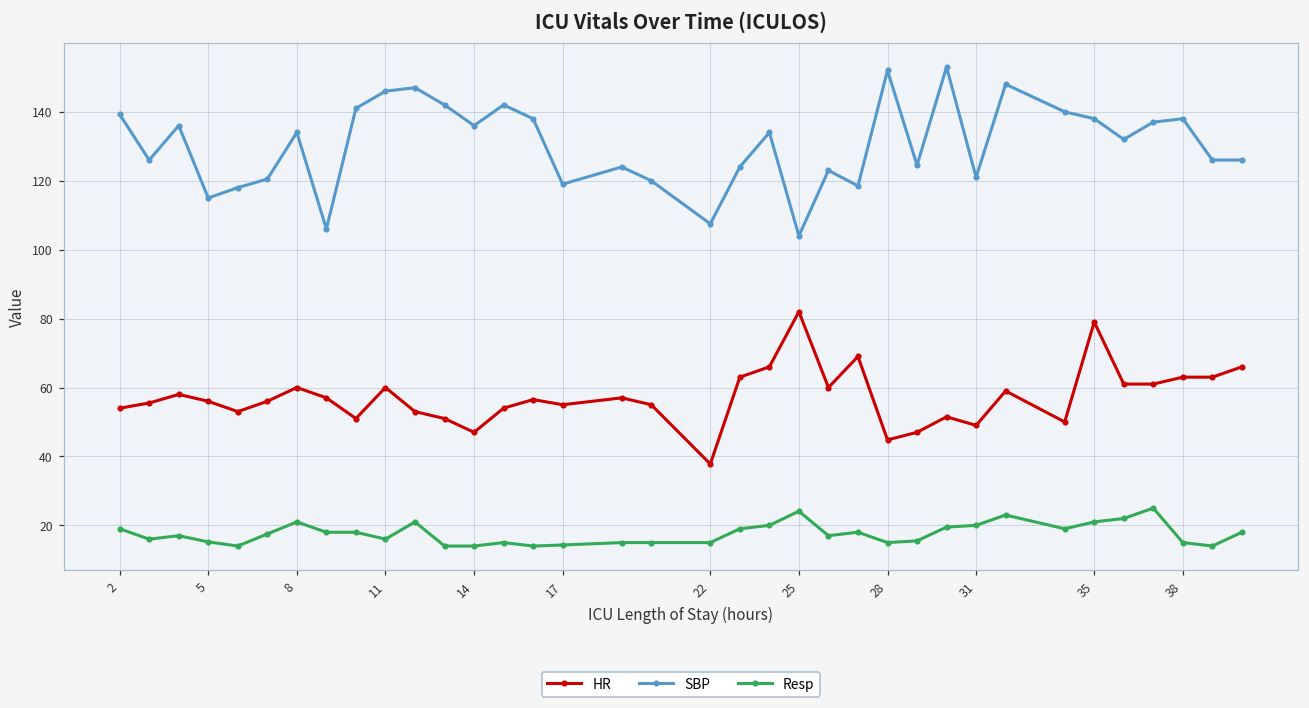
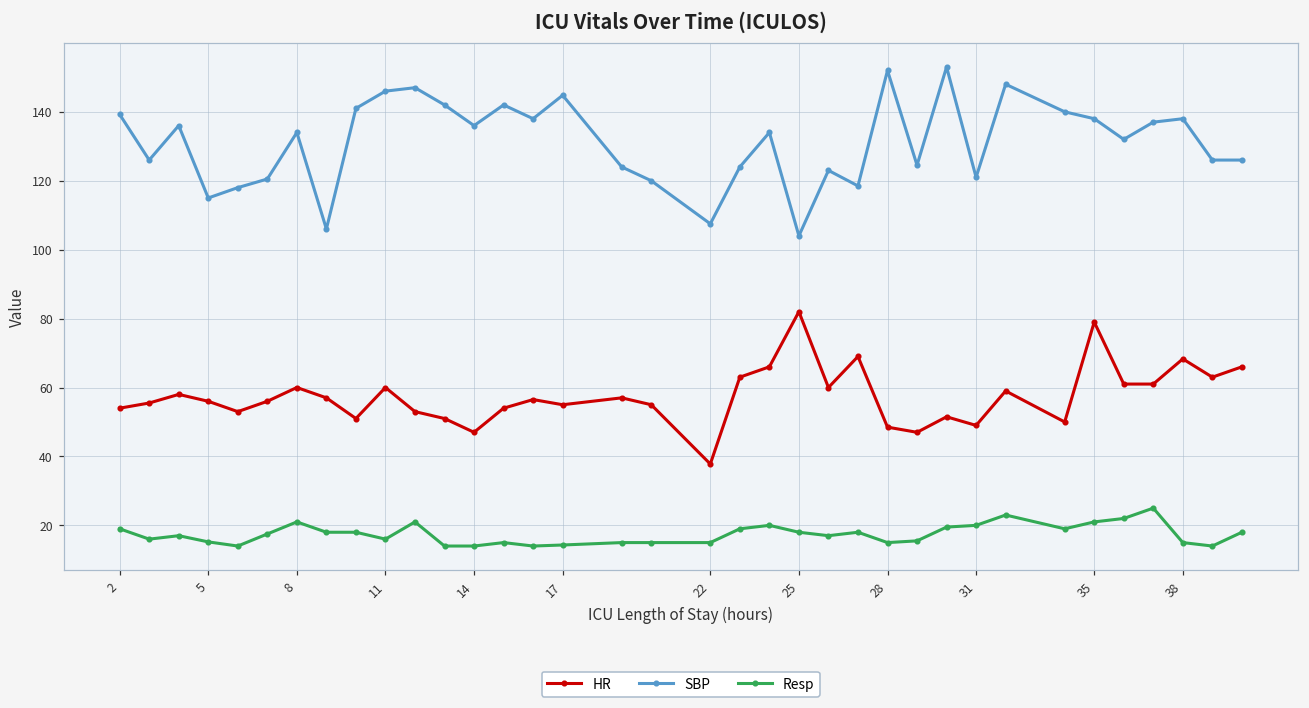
  {
    "HR": {
      "2": 54,
      "5": 56,
      "8": 60,
      "11": 60,
      "14": 47,
      "17": 55,
      "22": 38,
      "25": 82,
-     "28": 45,
+     "28": 49,
      "31": 49,
      "35": 79,
-     "38": 63
+     "38": 68
    },
    "SBP": {
      "2": 139,
      "5": 115,
      "8": 134,
      "11": 146,
      "14": 136,
-     "17": 119,
+     "17": 145,
      "22": 108,
      "25": 104,
      "28": 152,
      "31": 121,
      "35": 138,
      "38": 138
    },
    "Resp": {
      "2": 19,
      "5": 15,
      "8": 21,
      "11": 16,
      "14": 14,
      "17": 14,
      "22": 15,
-     "25": 24,
+     "25": 18,
      "28": 15,
      "31": 20,
      "35": 21,
      "38": 15
    }
  }
